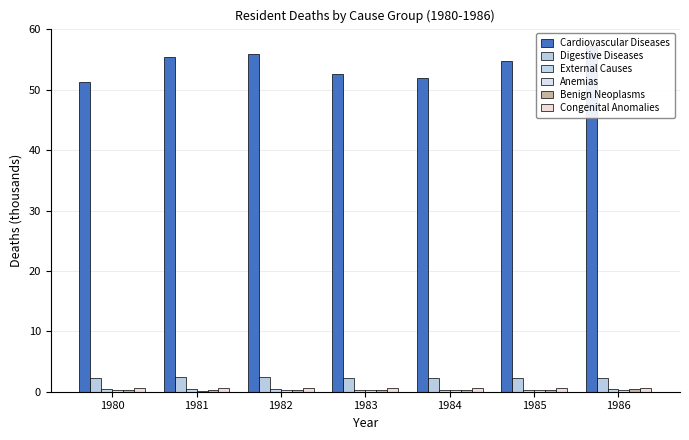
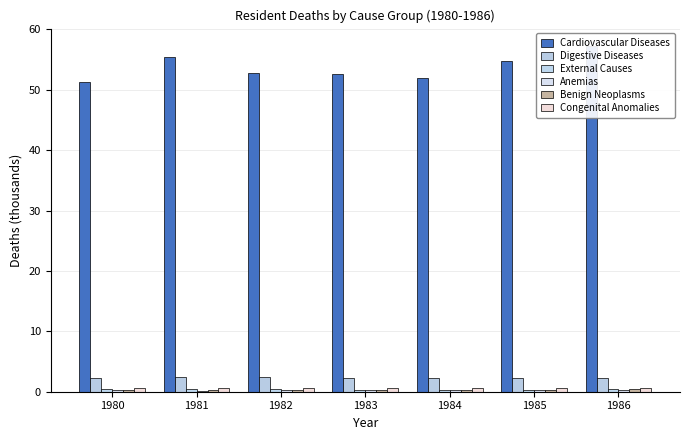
  {
    "Cardiovascular Diseases": {
      "1980": 51,
      "1981": 55,
-     "1982": 56,
+     "1982": 53,
      "1983": 53,
      "1984": 52,
      "1985": 55
    }
  }
